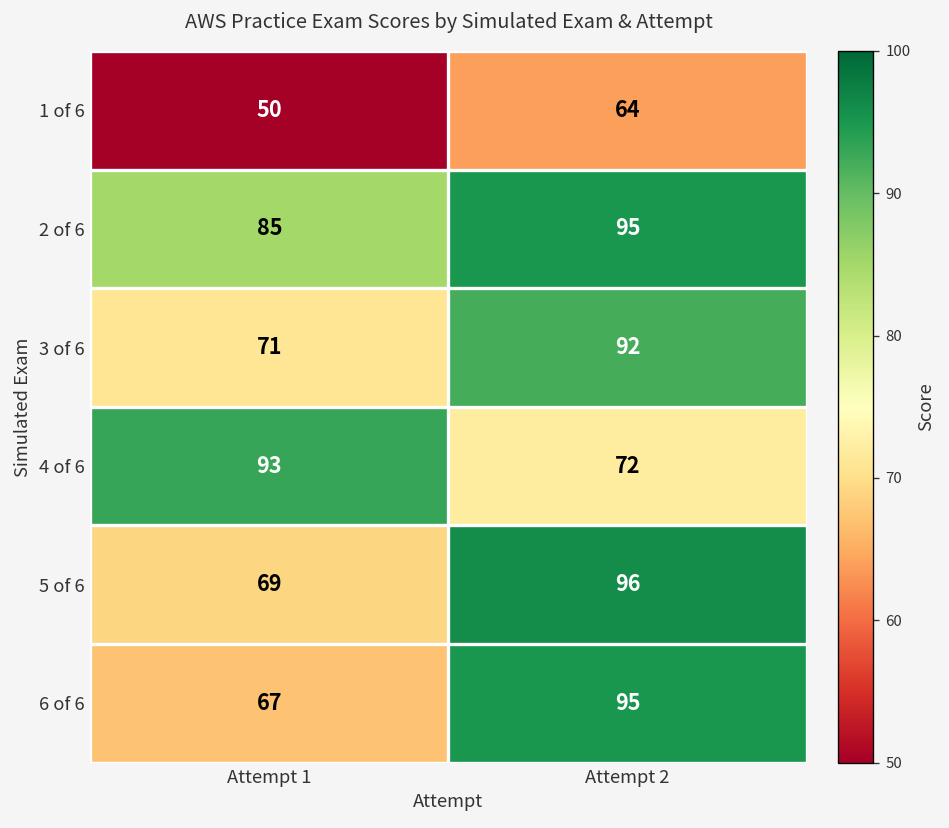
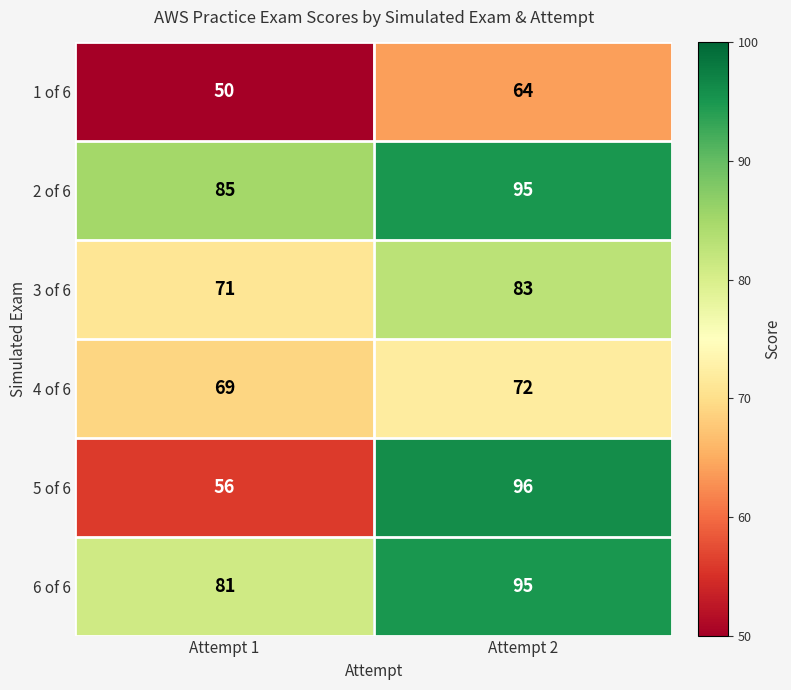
  {
    "1 of 6": {
      "Attempt 1": 50,
      "Attempt 2": 64
    },
    "2 of 6": {
      "Attempt 1": 85,
      "Attempt 2": 95
    },
    "3 of 6": {
      "Attempt 1": 71,
-     "Attempt 2": 92
+     "Attempt 2": 83
    },
    "4 of 6": {
-     "Attempt 1": 93,
+     "Attempt 1": 69,
      "Attempt 2": 72
    },
    "5 of 6": {
-     "Attempt 1": 69,
+     "Attempt 1": 56,
      "Attempt 2": 96
    },
    "6 of 6": {
-     "Attempt 1": 67,
+     "Attempt 1": 81,
      "Attempt 2": 95
    }
  }
